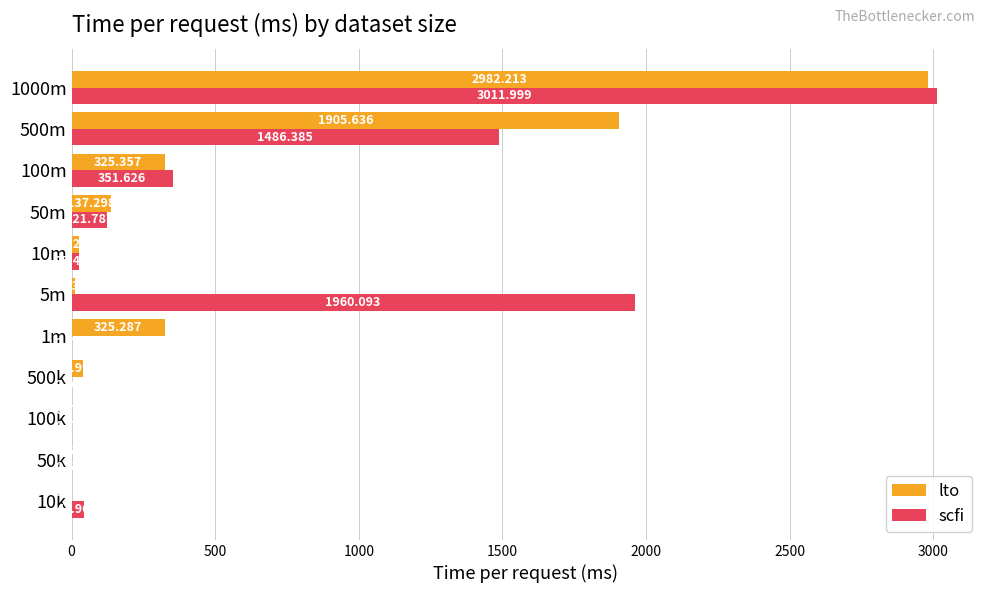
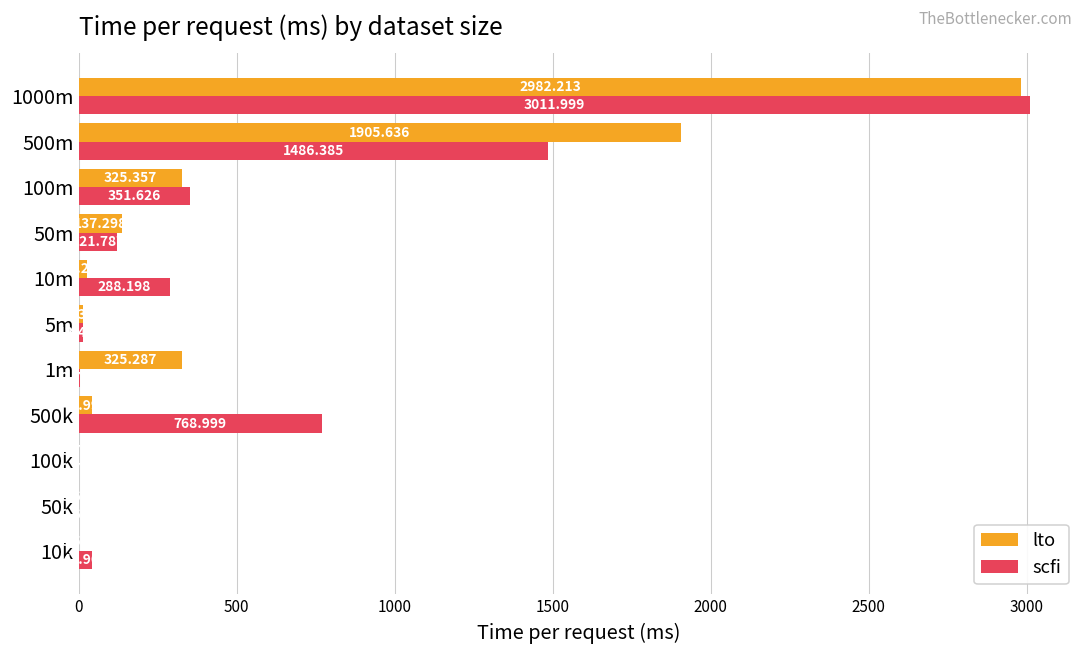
  {
    "lto": {
      "1000m": 2982.213,
      "500m": 1905.636,
      "100m": 325.357,
      "50m": 137.298,
      "1m": 325.287
    },
    "scfi": {
-     "10m": 30,
-     "5m": 1960,
-     "500k": 0,
+     "10m": 290,
+     "5m": 10,
+     "500k": 770,
      "10k": 40
    }
  }
